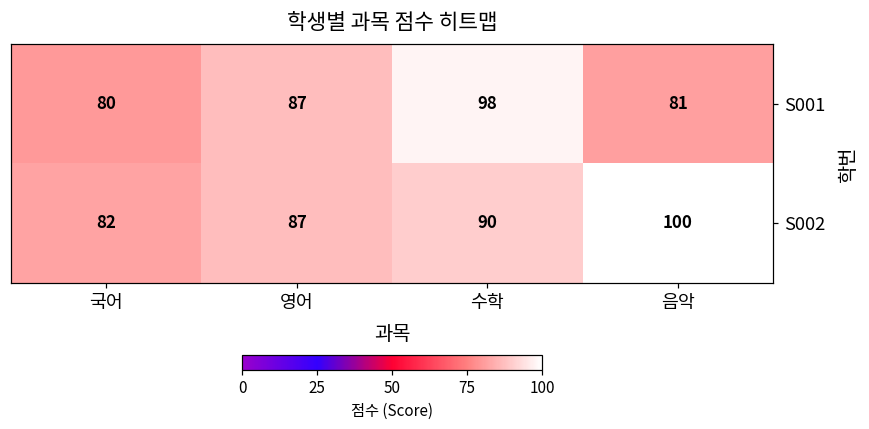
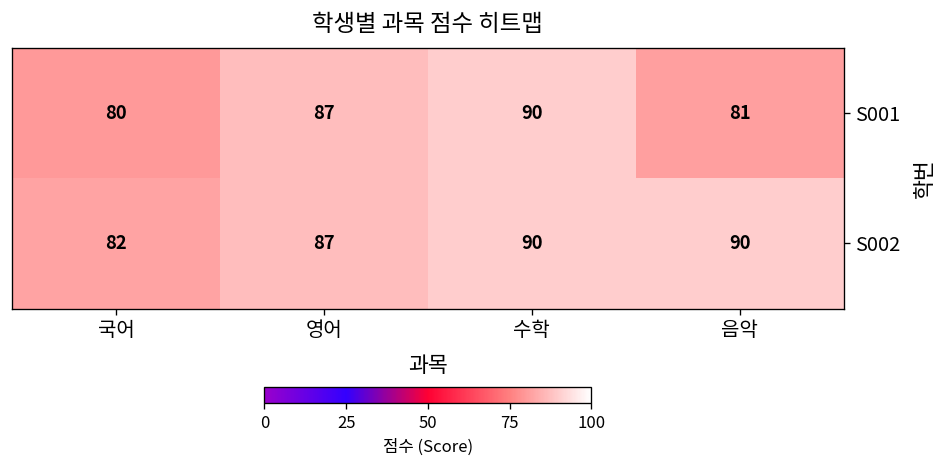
  {
    "S001": {
      "국어": 80,
      "영어": 87,
-     "수학": 98,
+     "수학": 90,
      "음악": 81
    },
    "S002": {
      "국어": 82,
      "영어": 87,
      "수학": 90,
-     "음악": 100
+     "음악": 90
    }
  }
